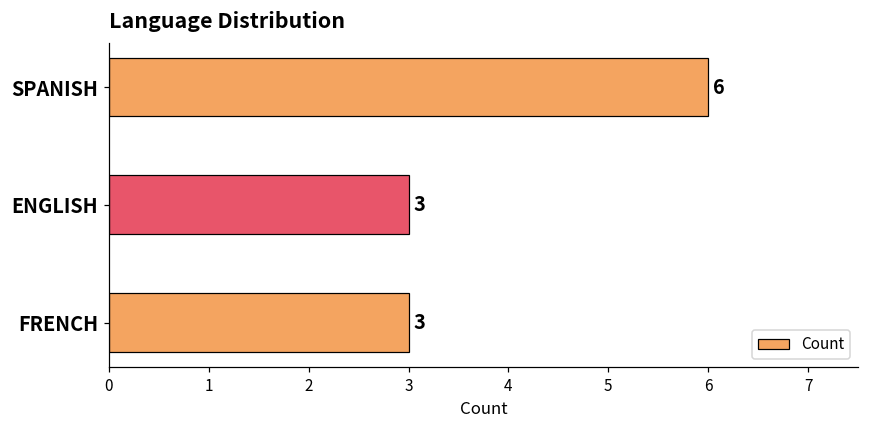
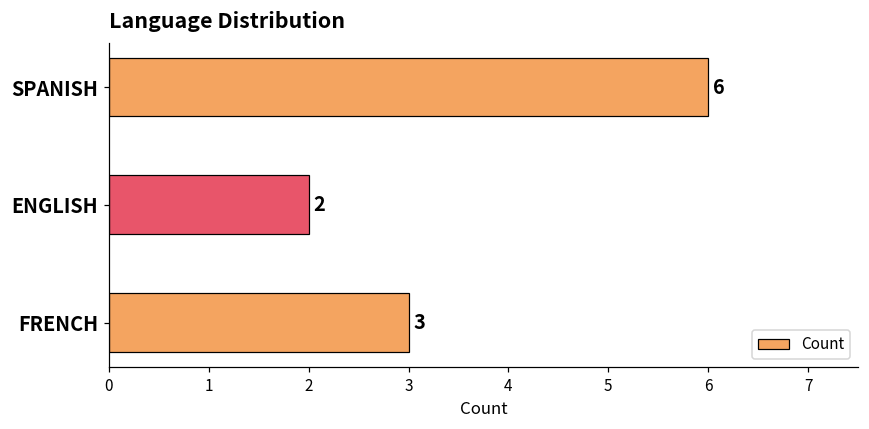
  {
    "SPANISH": 6,
-   "ENGLISH": 3,
+   "ENGLISH": 2,
    "FRENCH": 3
  }
